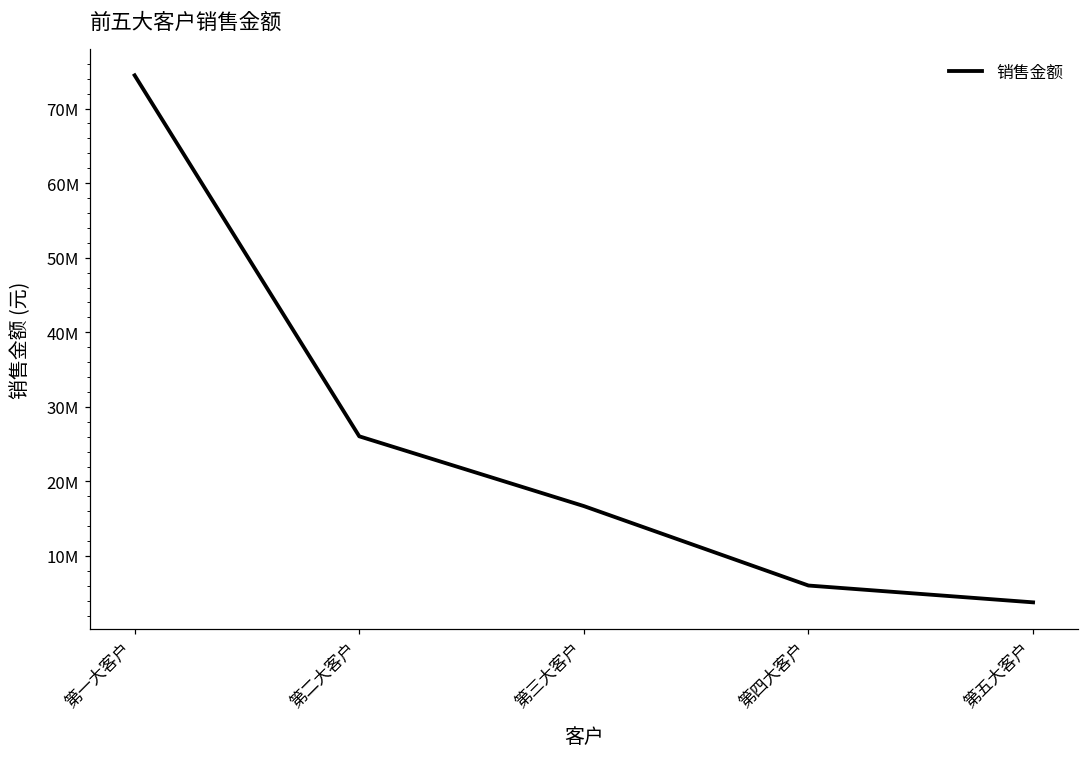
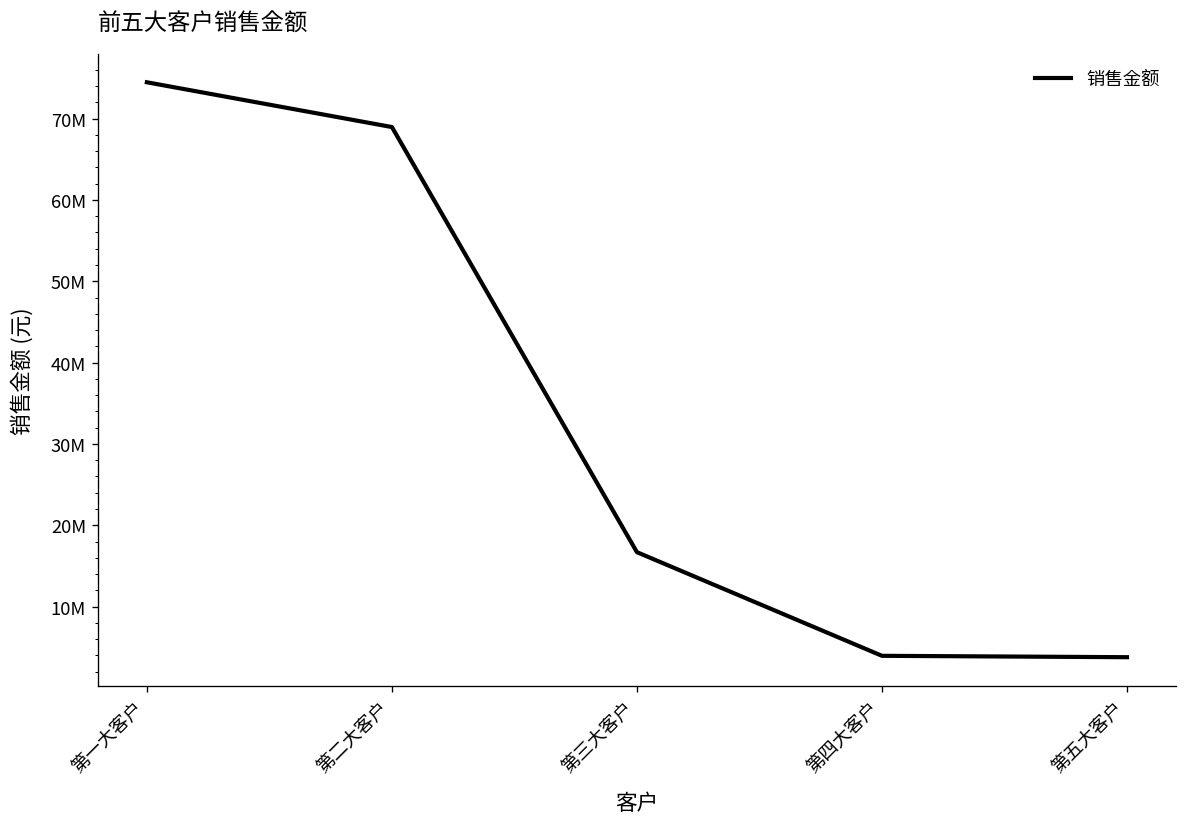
  {
    "第一大客户": 74000000,
-   "第二大客户": 26000000,
+   "第二大客户": 69000000,
    "第三大客户": 17000000,
-   "第四大客户": 6000000,
+   "第四大客户": 4000000,
    "第五大客户": 4000000
  }
